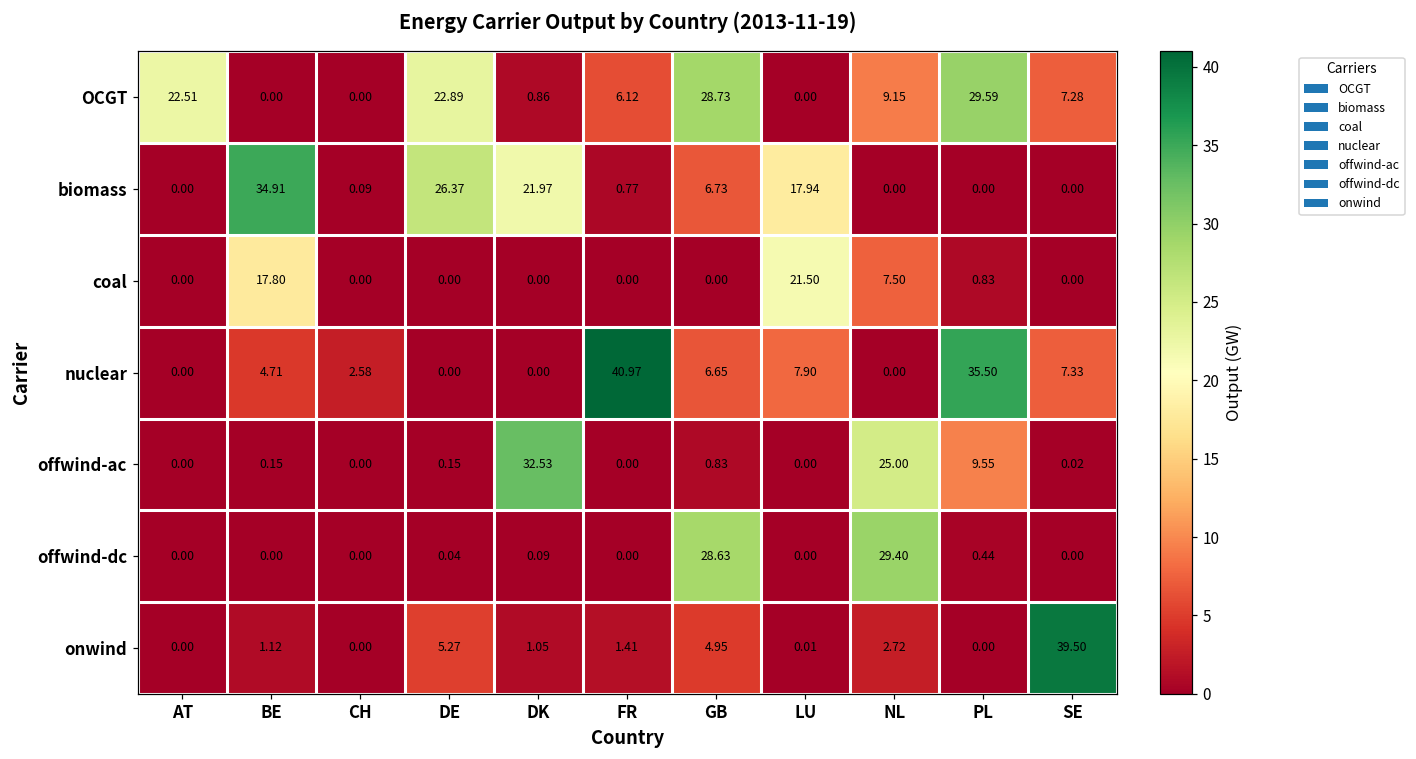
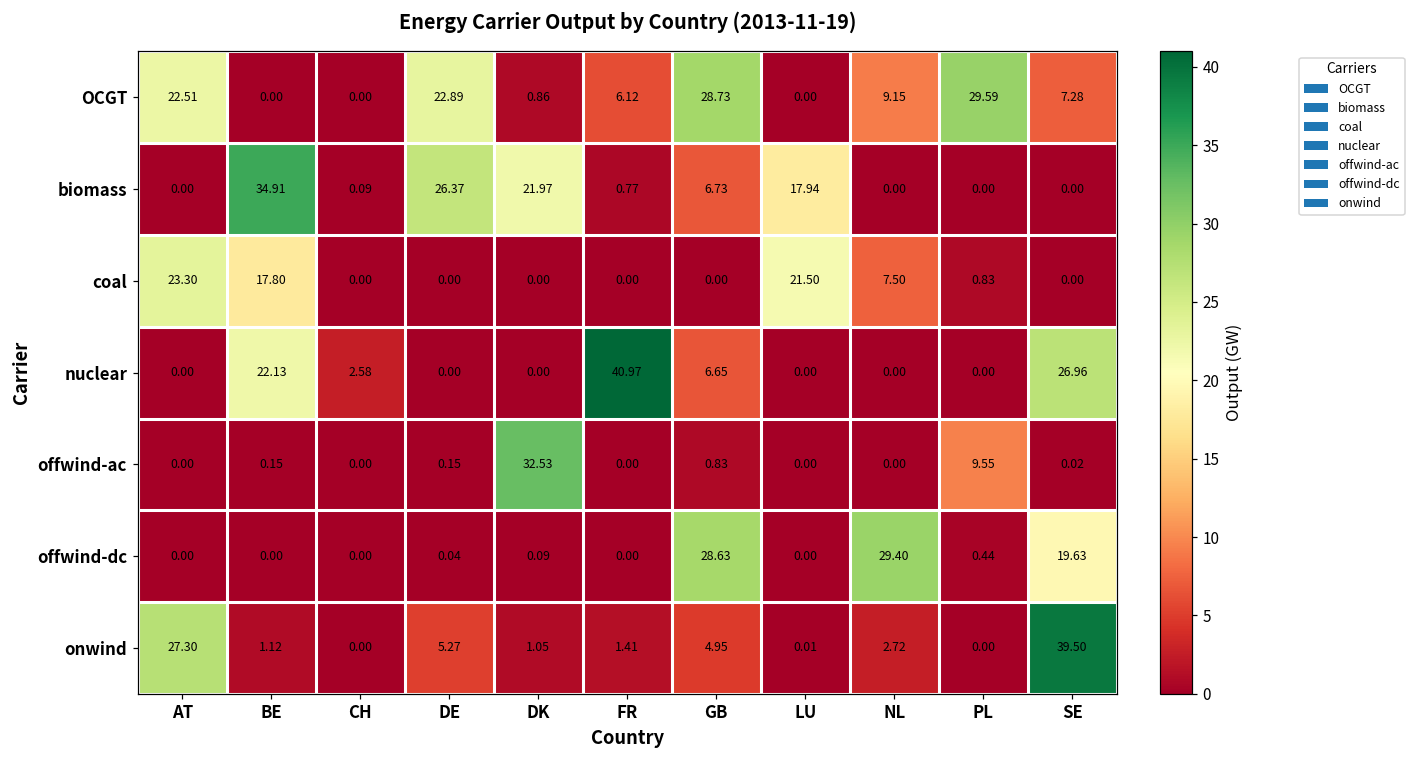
  {
    "OCGT": {
      "AT": 22.51,
      "BE": 0.00,
      "CH": 0.00,
      "DE": 22.89,
      "DK": 0.86,
      "FR": 6.12,
      "GB": 28.73,
      "LU": 0.00,
      "NL": 9.15,
      "PL": 29.59,
      "SE": 7.28
    },
    "biomass": {
      "AT": 0.00,
      "BE": 34.91,
      "CH": 0.09,
      "DE": 26.37,
      "DK": 21.97,
      "FR": 0.77,
      "GB": 6.73,
      "LU": 17.94,
      "NL": 0.00,
      "PL": 0.00,
      "SE": 0.00
    },
    "coal": {
-     "AT": 0.00,
+     "AT": 23.30,
      "BE": 17.80,
      "CH": 0.00,
      "DE": 0.00,
      "DK": 0.00,
      "FR": 0.00,
      "GB": 0.00,
      "LU": 21.50,
      "NL": 7.50,
      "PL": 0.83,
      "SE": 0.00
    },
    "nuclear": {
      "AT": 0.00,
-     "BE": 4.71,
+     "BE": 22.13,
      "CH": 2.58,
      "DE": 0.00,
      "DK": 0.00,
      "FR": 40.97,
      "GB": 6.65,
-     "LU": 7.90,
+     "LU": 0.00,
      "NL": 0.00,
-     "PL": 35.50,
-     "SE": 7.33
+     "PL": 0.00,
+     "SE": 26.96
    },
    "offwind-ac": {
      "AT": 0.00,
      "BE": 0.15,
      "CH": 0.00,
      "DE": 0.15,
      "DK": 32.53,
      "FR": 0.00,
      "GB": 0.83,
      "LU": 0.00,
-     "NL": 25.00,
+     "NL": 0.00,
      "PL": 9.55,
      "SE": 0.02
    },
    "offwind-dc": {
      "AT": 0.00,
      "BE": 0.00,
      "CH": 0.00,
      "DE": 0.04,
      "DK": 0.09,
      "FR": 0.00,
      "GB": 28.63,
      "LU": 0.00,
      "NL": 29.40,
      "PL": 0.44,
-     "SE": 0.00
+     "SE": 19.63
    },
    "onwind": {
-     "AT": 0.00,
+     "AT": 27.30,
      "BE": 1.12,
      "CH": 0.00,
      "DE": 5.27,
      "DK": 1.05,
      "FR": 1.41,
      "GB": 4.95,
      "LU": 0.01,
      "NL": 2.72,
      "PL": 0.00,
      "SE": 39.50
    }
  }
